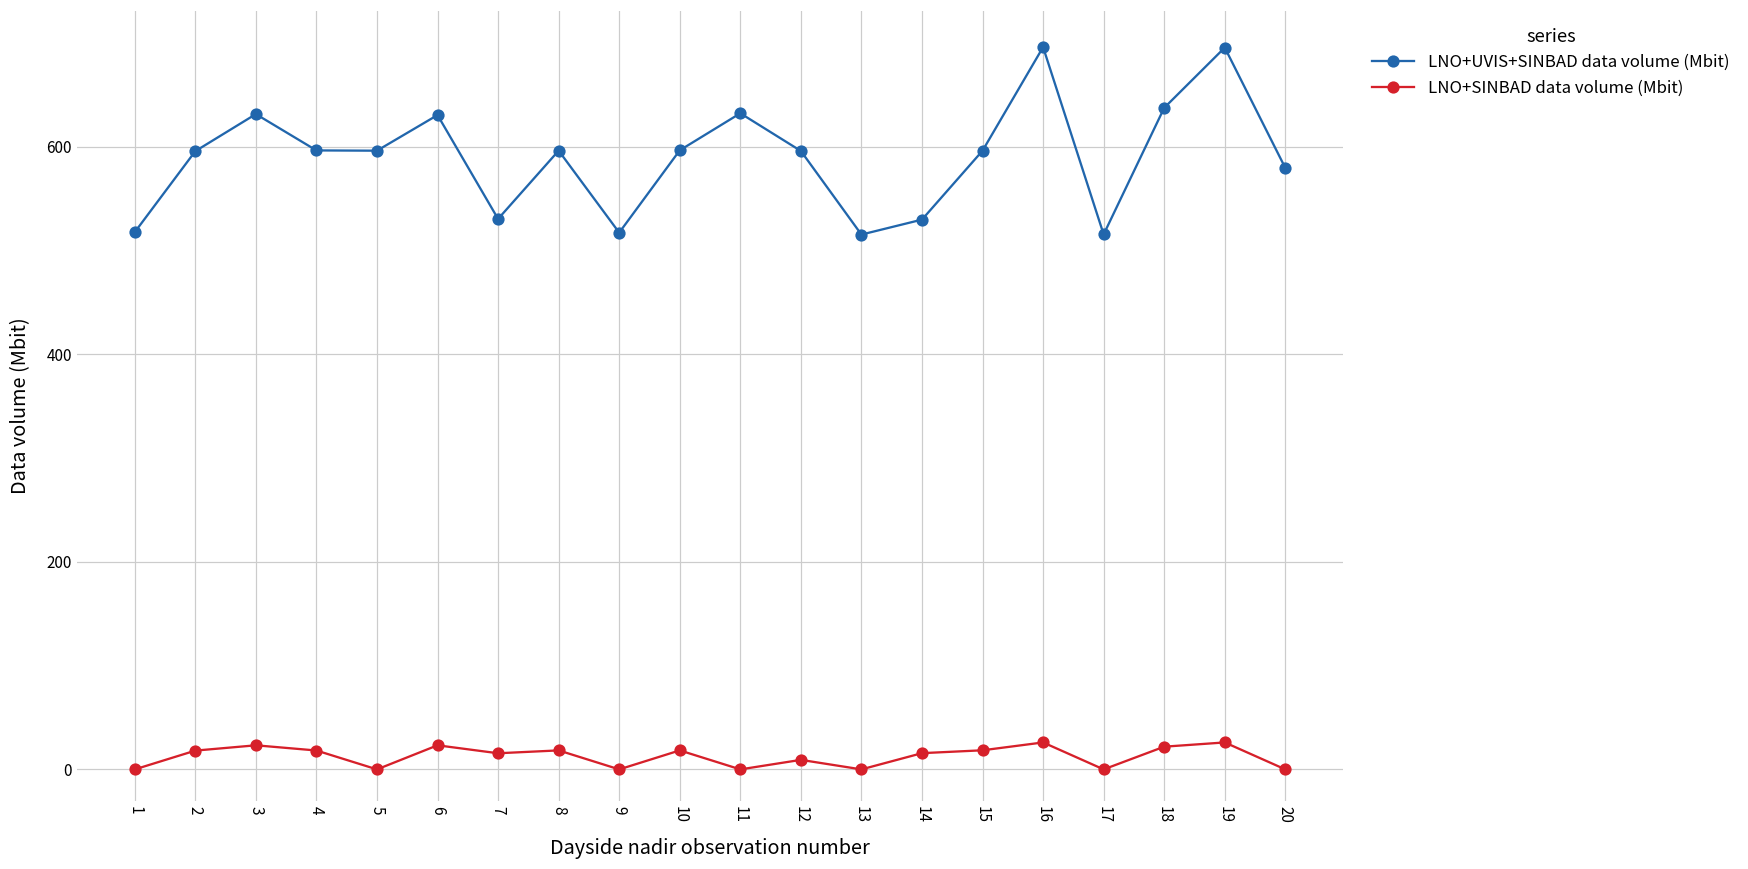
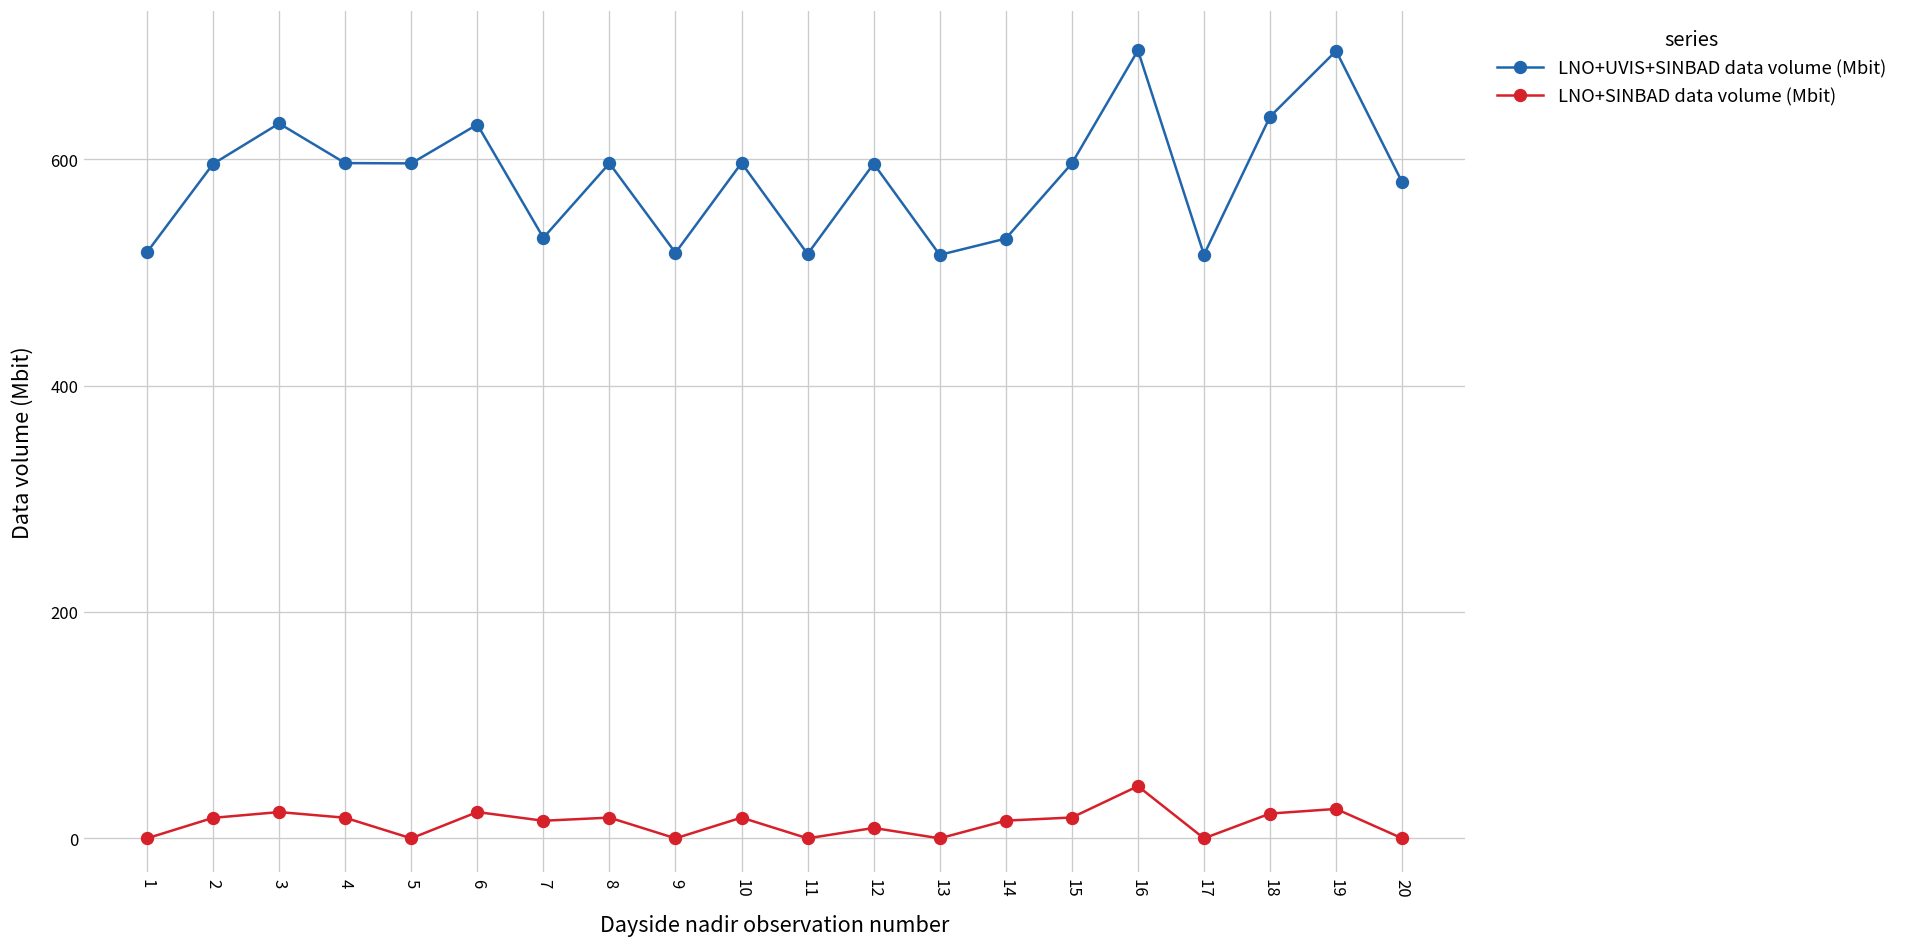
  {
    "LNO+UVIS+SINBAD data volume (Mbit)": {
      "1": 520,
      "2": 600,
      "3": 630,
      "4": 600,
      "5": 600,
      "6": 630,
      "7": 530,
      "8": 600,
      "9": 520,
      "10": 600,
-     "11": 630,
+     "11": 520,
      "12": 600,
      "13": 520,
      "14": 530,
      "15": 600,
      "16": 700,
      "17": 520,
      "18": 640,
      "19": 700,
      "20": 580
    },
    "LNO+SINBAD data volume (Mbit)": {
      "1": 0,
      "2": 20,
      "3": 20,
      "4": 20,
      "5": 0,
      "6": 20,
      "7": 20,
      "8": 20,
      "9": 0,
      "10": 20,
      "11": 0,
      "12": 10,
      "13": 0,
      "14": 20,
      "15": 20,
-     "16": 30,
+     "16": 50,
      "17": 0,
      "18": 20,
      "19": 30,
      "20": 0
    }
  }
